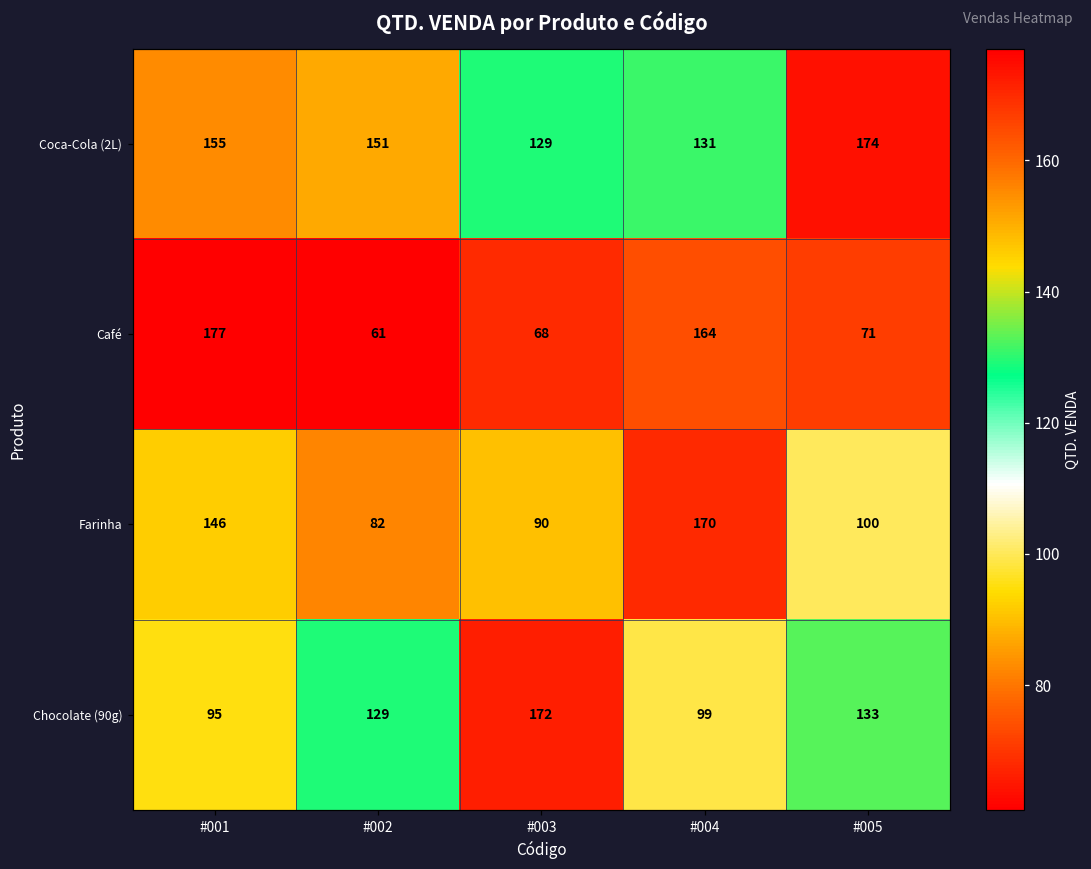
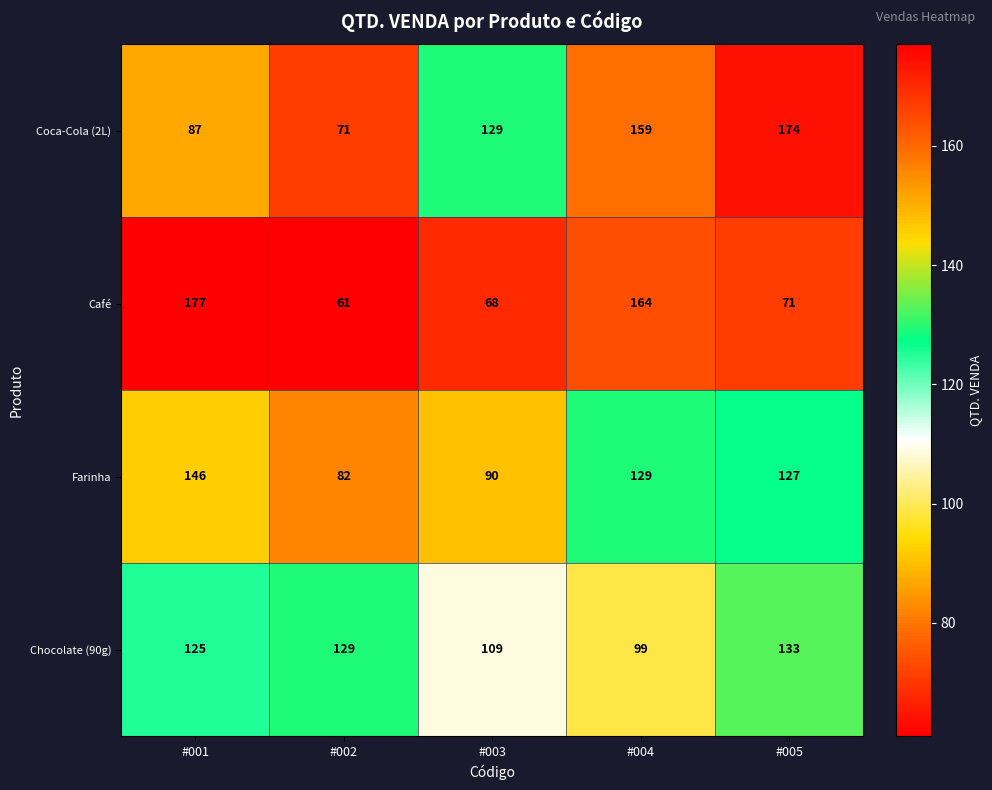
  {
    "Coca-Cola (2L)": {
-     "#001": 155,
-     "#002": 151,
+     "#001": 87,
+     "#002": 71,
      "#003": 129,
-     "#004": 131,
+     "#004": 159,
      "#005": 174
    },
    "Café": {
      "#001": 177,
      "#002": 61,
      "#003": 68,
      "#004": 164,
      "#005": 71
    },
    "Farinha": {
      "#001": 146,
      "#002": 82,
      "#003": 90,
-     "#004": 170,
-     "#005": 100
+     "#004": 129,
+     "#005": 127
    },
    "Chocolate (90g)": {
-     "#001": 95,
+     "#001": 125,
      "#002": 129,
-     "#003": 172,
+     "#003": 109,
      "#004": 99,
      "#005": 133
    }
  }
